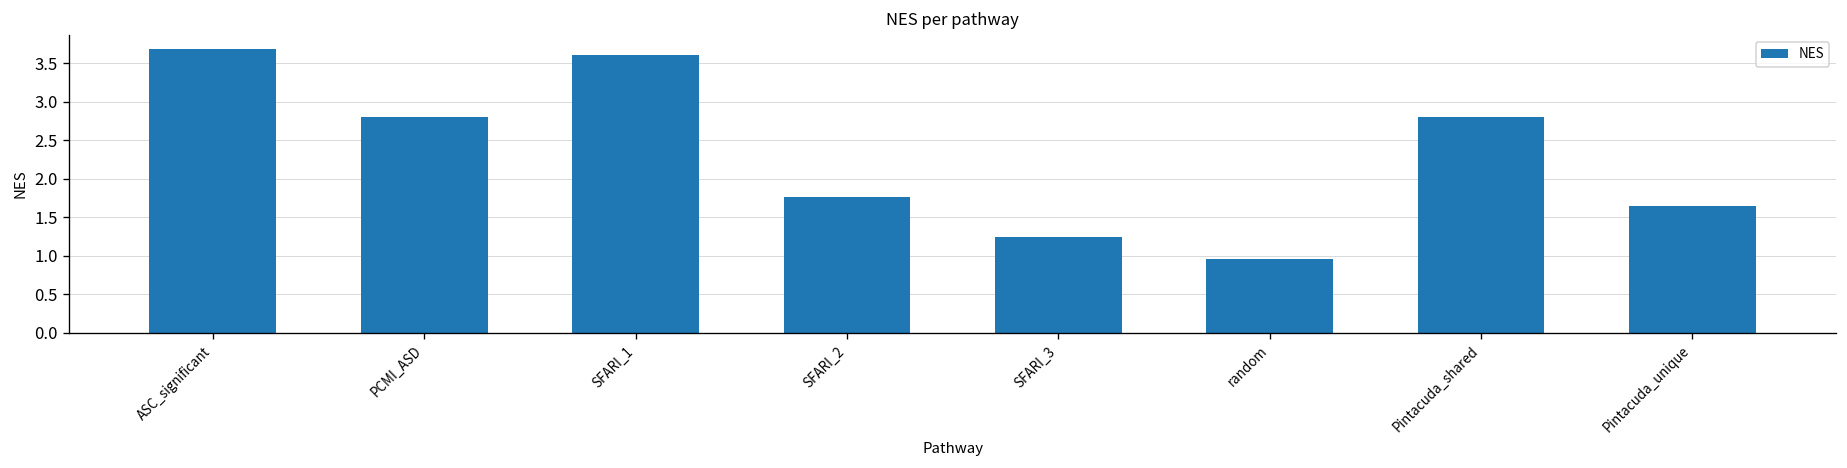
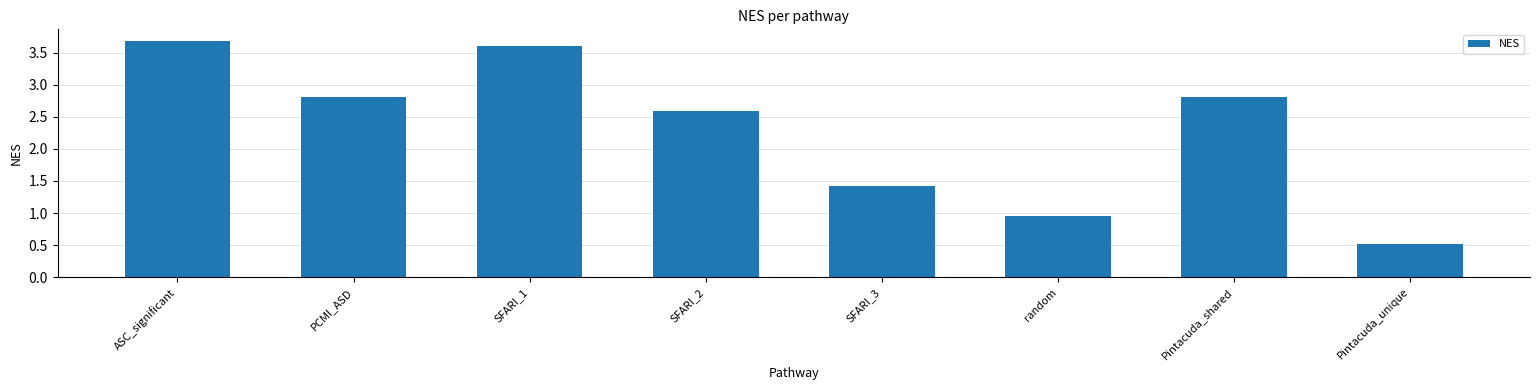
  {
    "ASC_significant": 3.7,
    "PCMI_ASD": 2.8,
    "SFARI_1": 3.6,
-   "SFARI_2": 1.8,
-   "SFARI_3": 1.2,
+   "SFARI_2": 2.6,
+   "SFARI_3": 1.4,
    "random": 1.0,
    "Pintacuda_shared": 2.8,
-   "Pintacuda_unique": 1.6
+   "Pintacuda_unique": 0.5
  }
